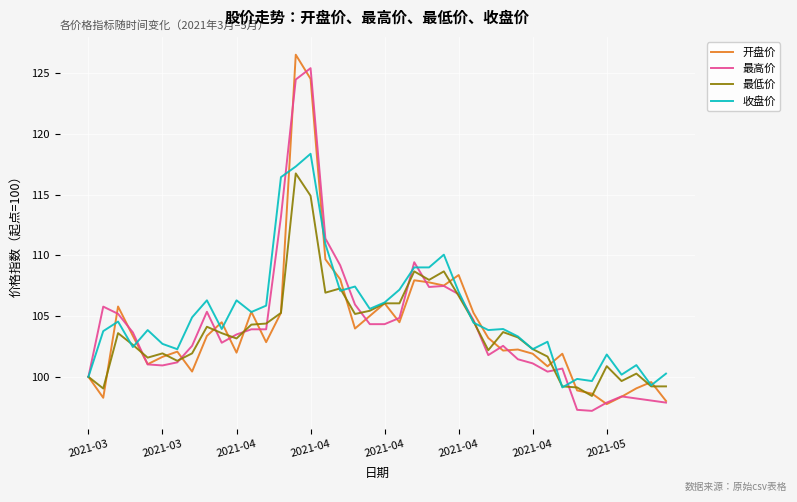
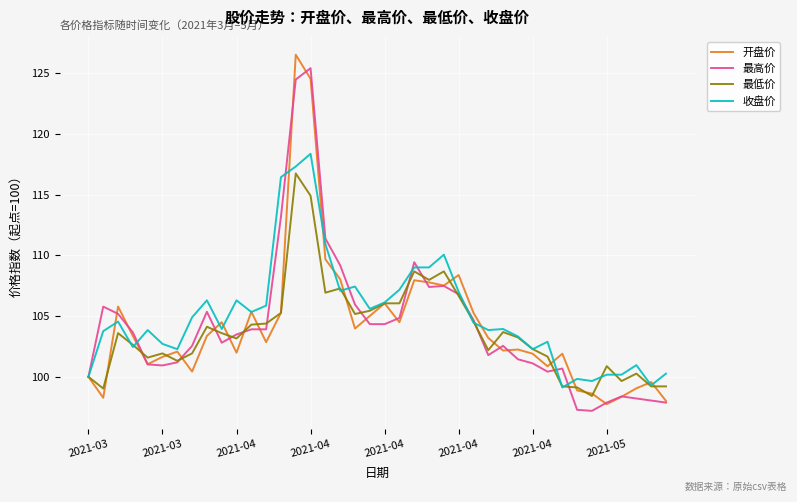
  {
    "最低价": {
      "2021-05": 100.9
    },
    "收盘价": {
-     "2021-05": 101.8
+     "2021-05": 100.2
    }
  }
